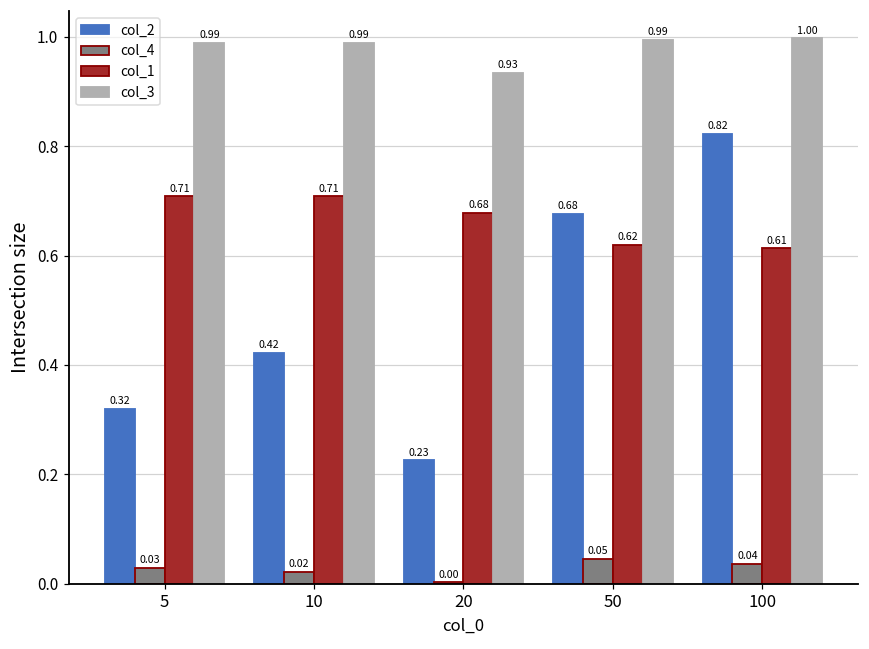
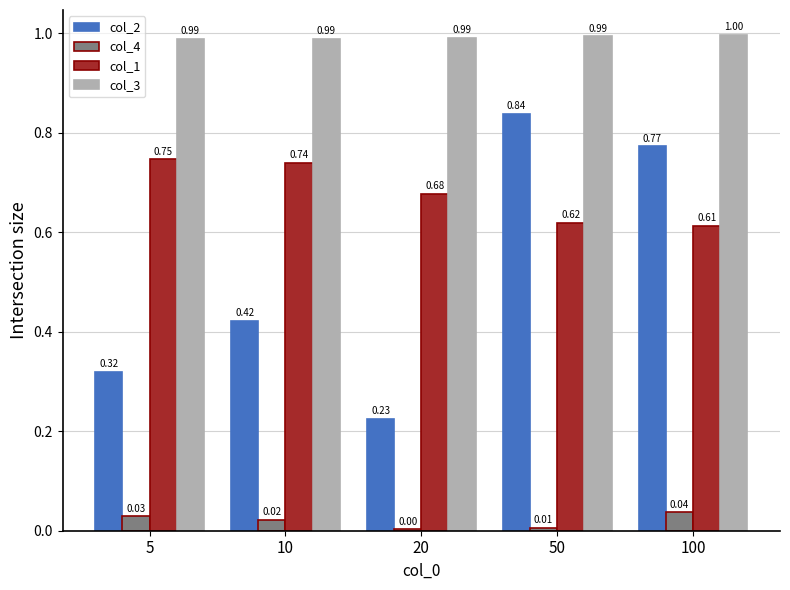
  {
    "col_2": {
      "5": 0.32,
      "10": 0.42,
      "20": 0.23,
-     "50": 0.68,
-     "100": 0.82
+     "50": 0.84,
+     "100": 0.77
    },
    "col_4": {
      "5": 0.03,
      "10": 0.02,
      "20": 0.00,
-     "50": 0.05,
+     "50": 0.01,
      "100": 0.04
    },
    "col_1": {
-     "5": 0.71,
-     "10": 0.71,
+     "5": 0.75,
+     "10": 0.74,
      "20": 0.68,
      "50": 0.62,
      "100": 0.61
    },
    "col_3": {
      "5": 0.99,
      "10": 0.99,
-     "20": 0.93,
+     "20": 0.99,
      "50": 0.99,
      "100": 1.00
    }
  }
